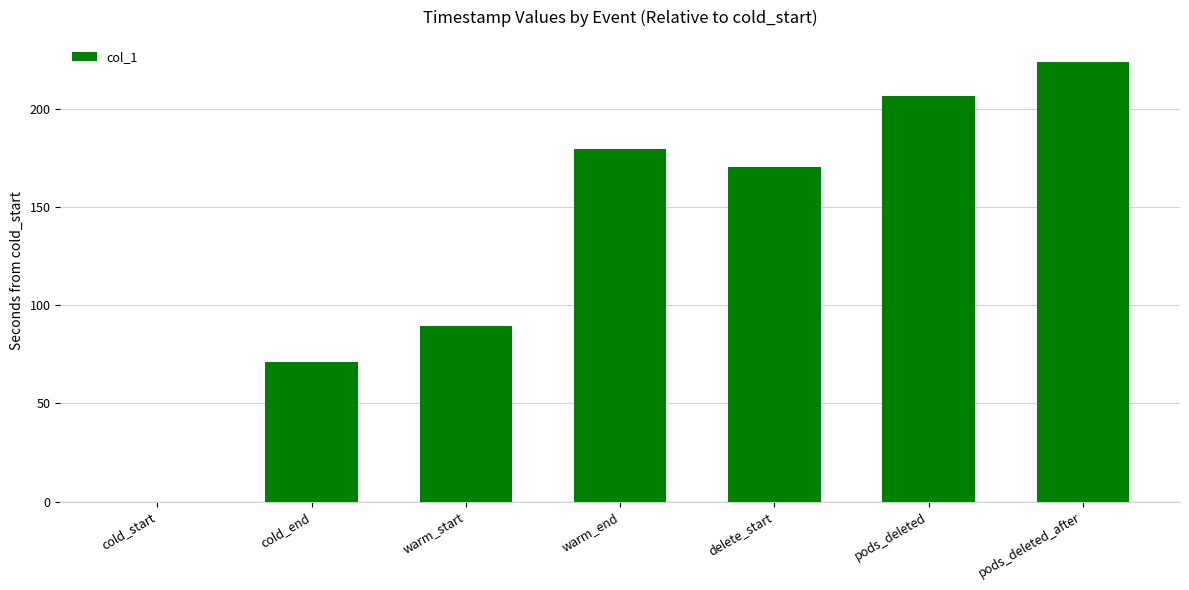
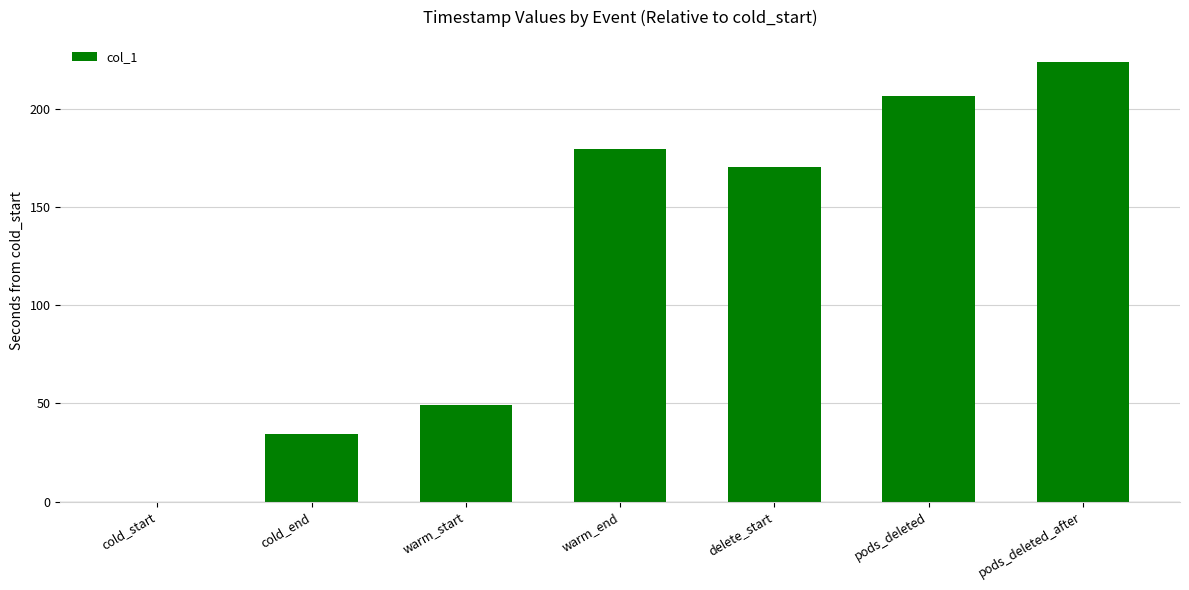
  {
    "cold_start": 0,
-   "cold_end": 71,
-   "warm_start": 89,
+   "cold_end": 34,
+   "warm_start": 49,
    "warm_end": 180,
    "delete_start": 170,
    "pods_deleted": 206,
    "pods_deleted_after": 224
  }
